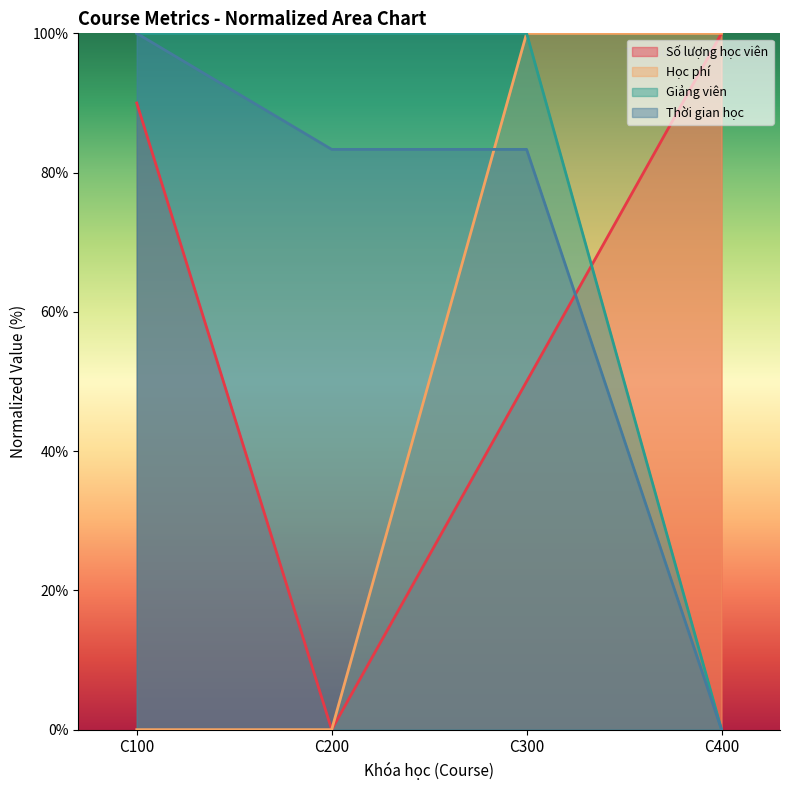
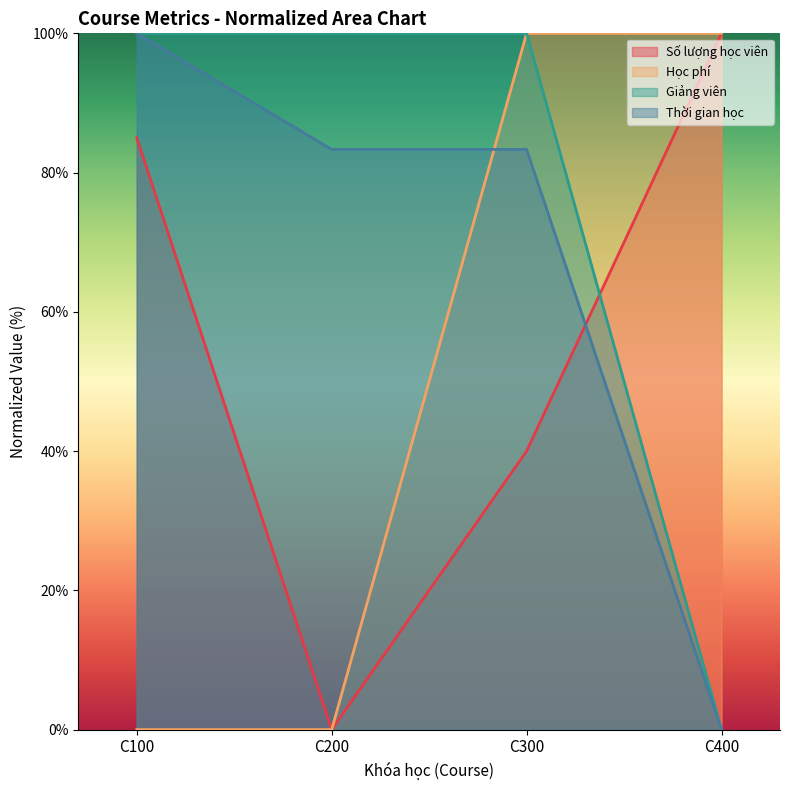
  {
    "Số lượng học viên": {
-     "C100": "90%",
-     "C300": "50%"
+     "C100": "85%",
+     "C300": "40%"
    },
    "Học phí": {
      "C100": "0%"
    }
  }
